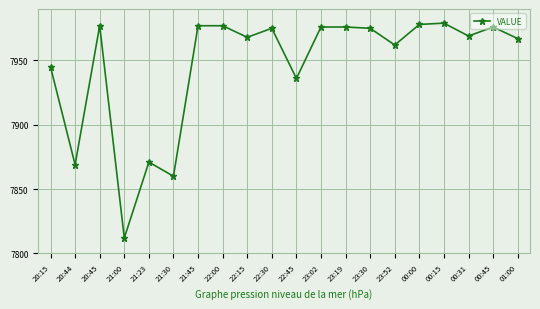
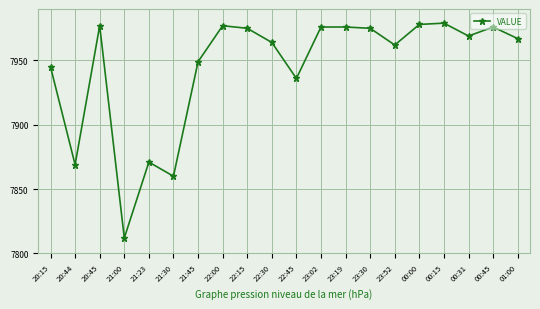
  {
    "20:15": 7945,
    "20:44": 7869,
    "20:45": 7977,
    "21:00": 7812,
    "21:23": 7871,
    "21:30": 7860,
-   "21:45": 7977,
+   "21:45": 7949,
    "22:00": 7977,
-   "22:15": 7968,
-   "22:30": 7975,
+   "22:15": 7975,
+   "22:30": 7964,
    "22:45": 7936,
    "23:02": 7976,
    "23:19": 7976,
    "23:30": 7975,
    "23:52": 7962,
    "00:00": 7978,
    "00:15": 7979,
    "00:31": 7969,
    "01:00": 7967
  }
